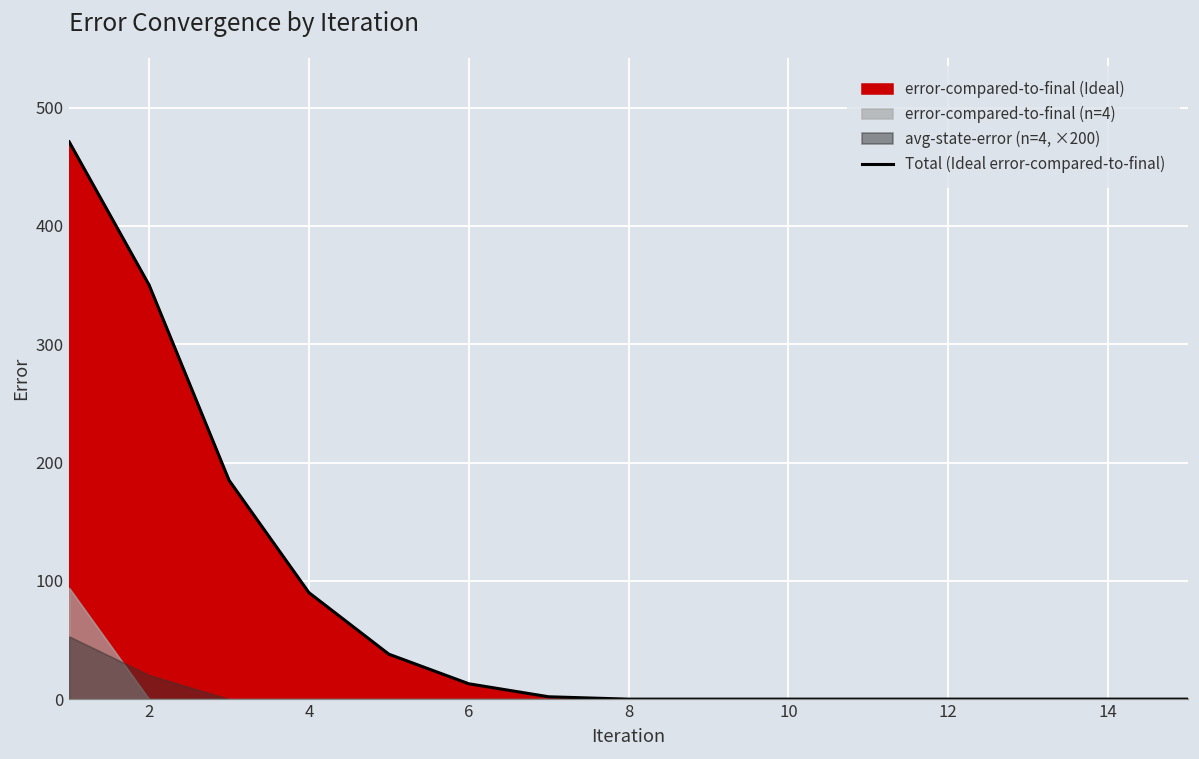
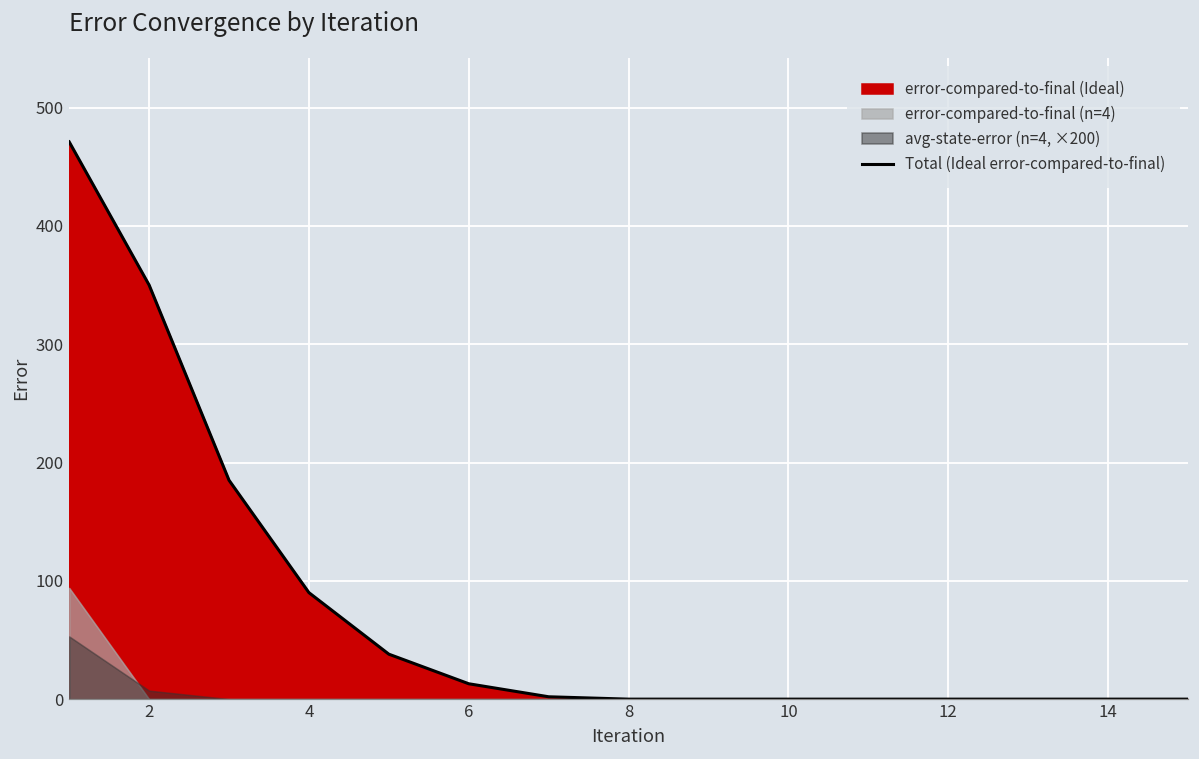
  {
    "error-compared-to-final (Ideal)": {
      "2": 350,
      "4": 90,
      "6": 13
    },
    "error-compared-to-final (n=4)": {
      "2": 0
    },
    "avg-state-error (n=4, ×200)": {
-     "2": 20
+     "2": 7
    }
  }
